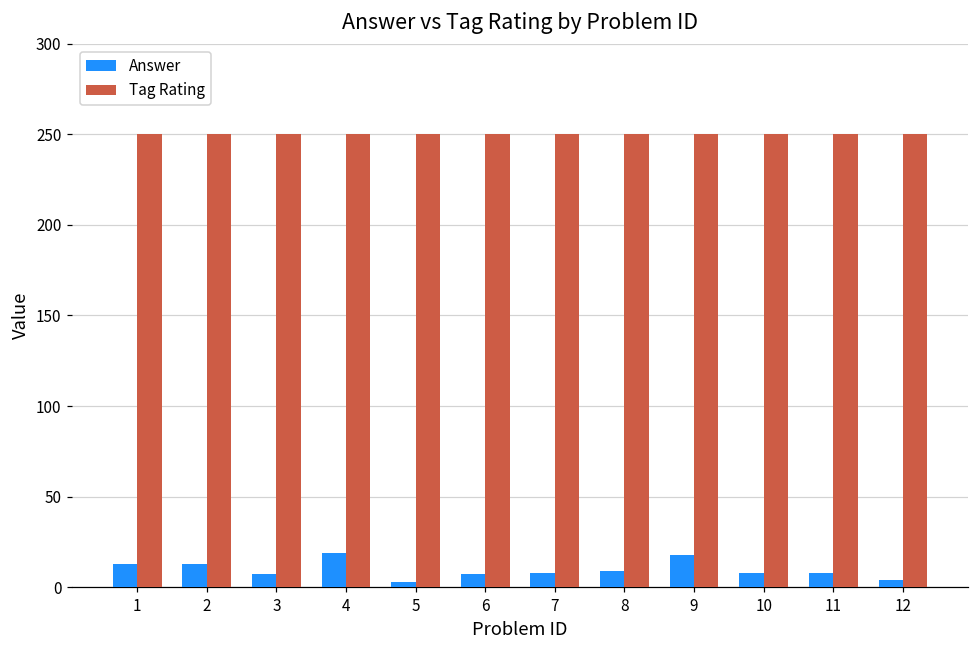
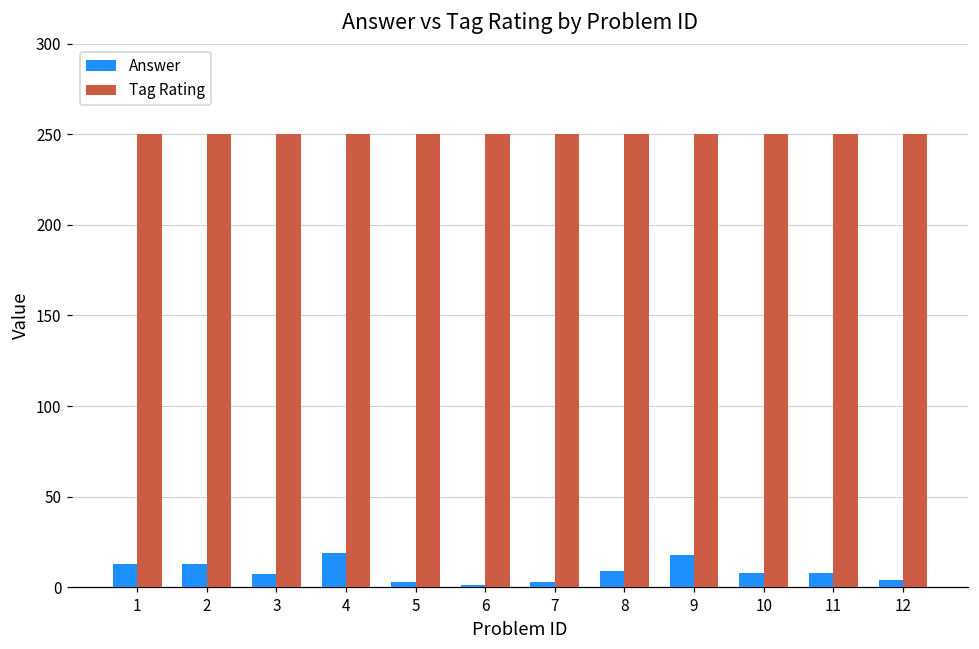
  {
    "Answer": {
      "1": 13,
      "2": 13,
      "3": 7,
      "4": 19,
      "5": 3,
-     "6": 7,
-     "7": 8,
+     "6": 1,
+     "7": 3,
      "8": 9,
      "9": 18,
      "10": 8,
      "11": 8,
      "12": 4
    },
    "Tag Rating": {
      "1": 250,
      "2": 250,
      "3": 250,
      "4": 250,
      "5": 250,
      "6": 250,
      "7": 250,
      "8": 250,
      "9": 250,
      "10": 250,
      "11": 250,
      "12": 250
    }
  }
